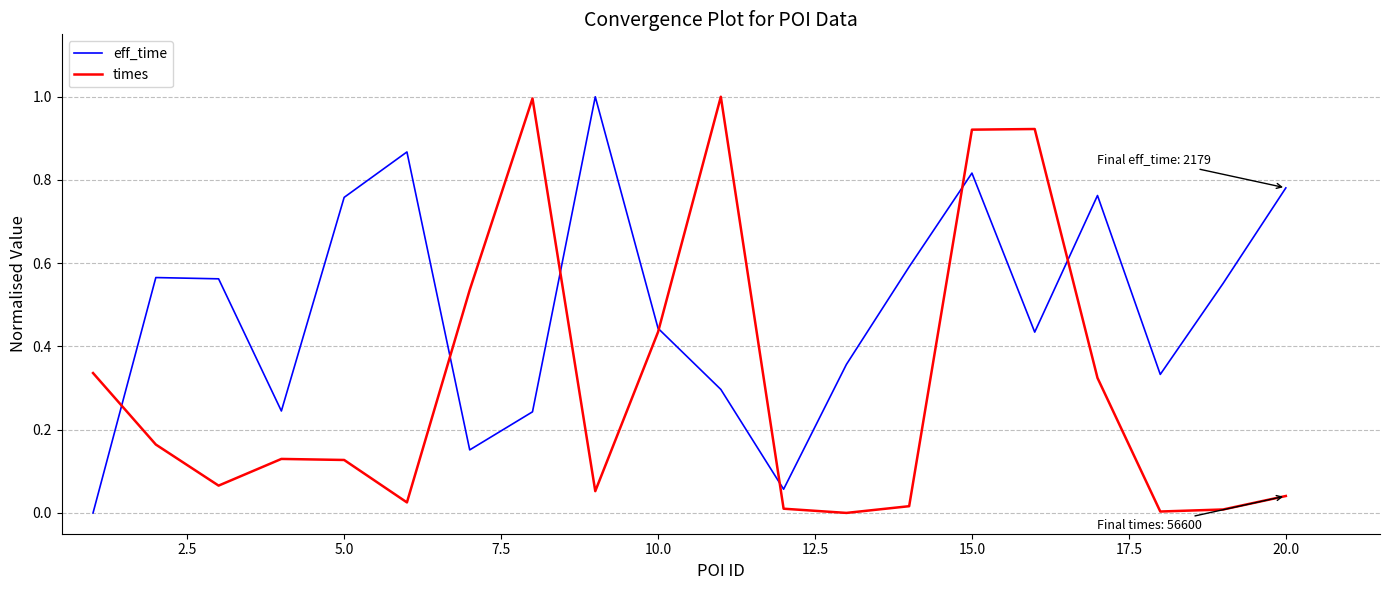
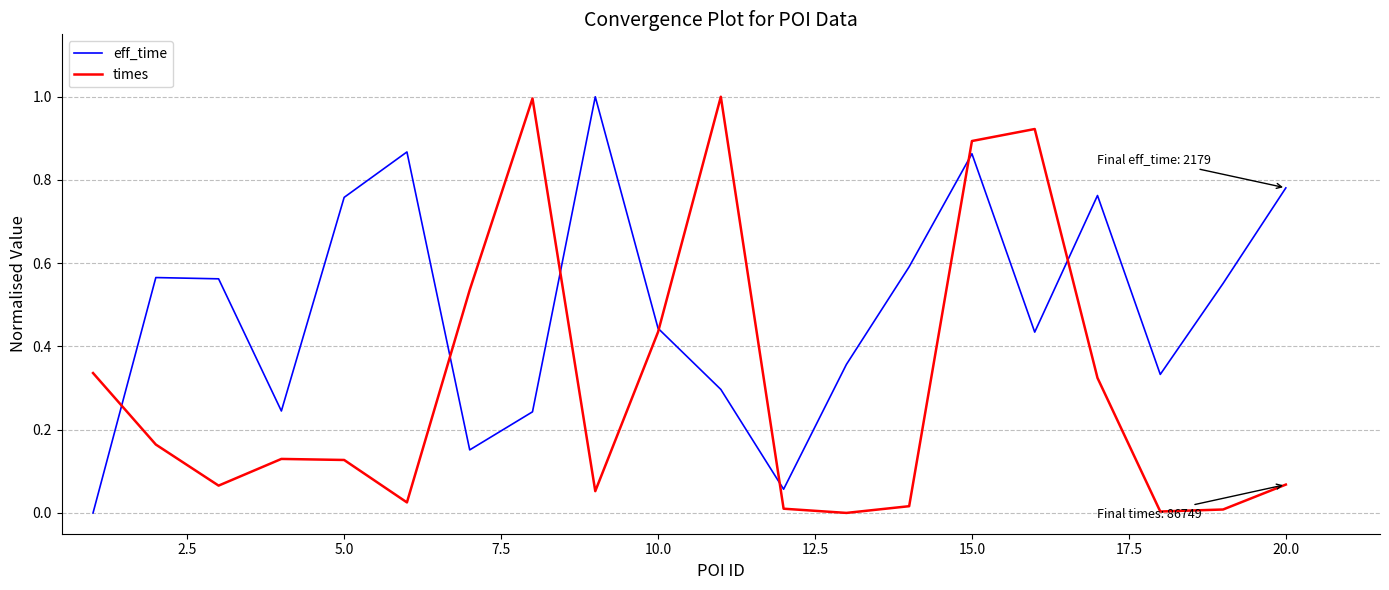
  {
    "eff_time": {
      "5.0": 0.76,
      "10.0": 0.44,
-     "15.0": 0.82
+     "15.0": 0.86
    },
    "times": {
-     "15.0": 0.92,
-     "20.0": 56600
+     "15.0": 0.89,
+     "20.0": 86749
    }
  }
